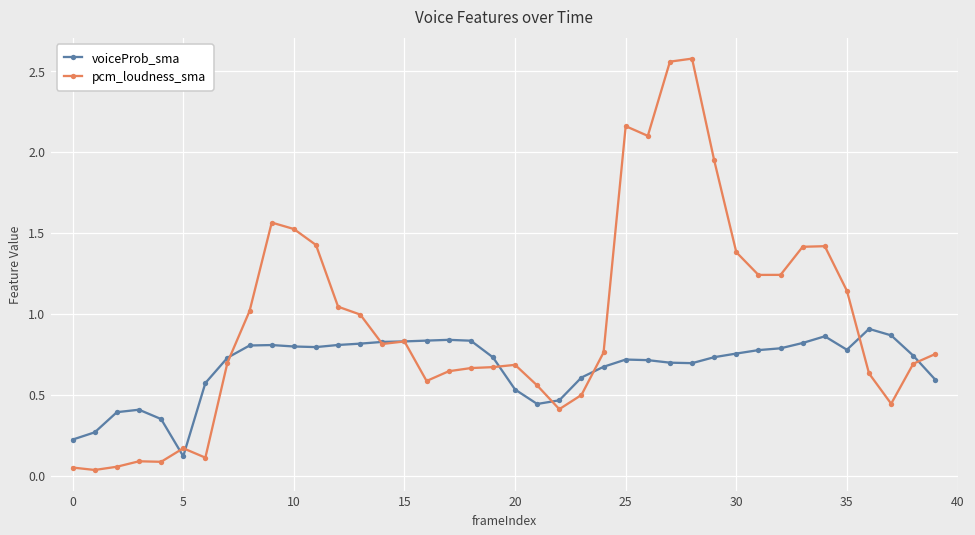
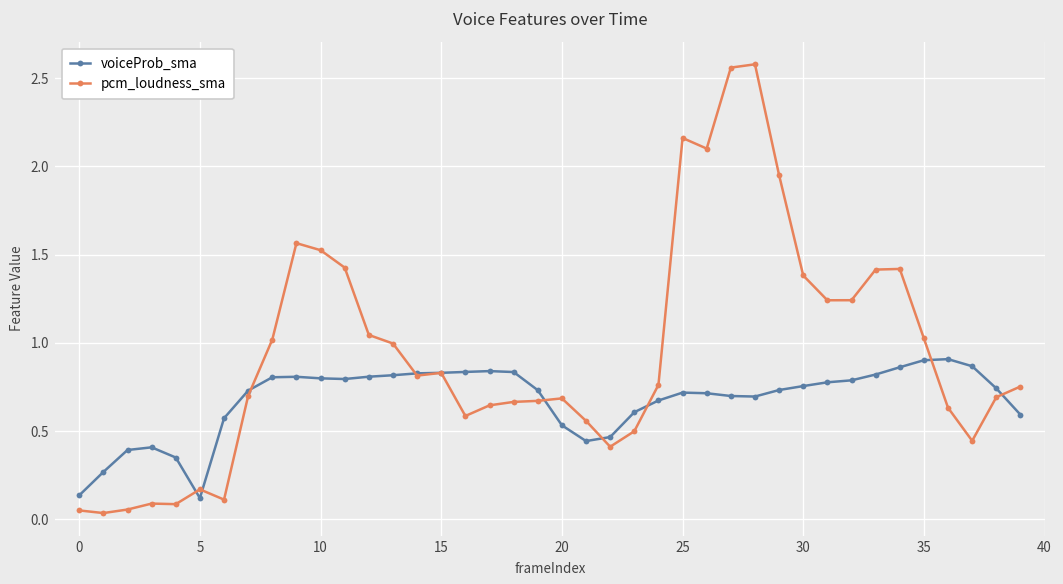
  {
    "voiceProb_sma": {
-     "0": 0.22,
+     "0": 0.14,
      "5": 0.12,
      "10": 0.80,
      "20": 0.53,
      "25": 0.72,
      "30": 0.76,
-     "35": 0.78
+     "35": 0.90
    },
    "pcm_loudness_sma": {
      "0": 0.05,
      "5": 0.17,
      "10": 1.52,
      "20": 0.69,
      "25": 2.16,
      "30": 1.38,
-     "35": 1.14
+     "35": 1.02
    }
  }
